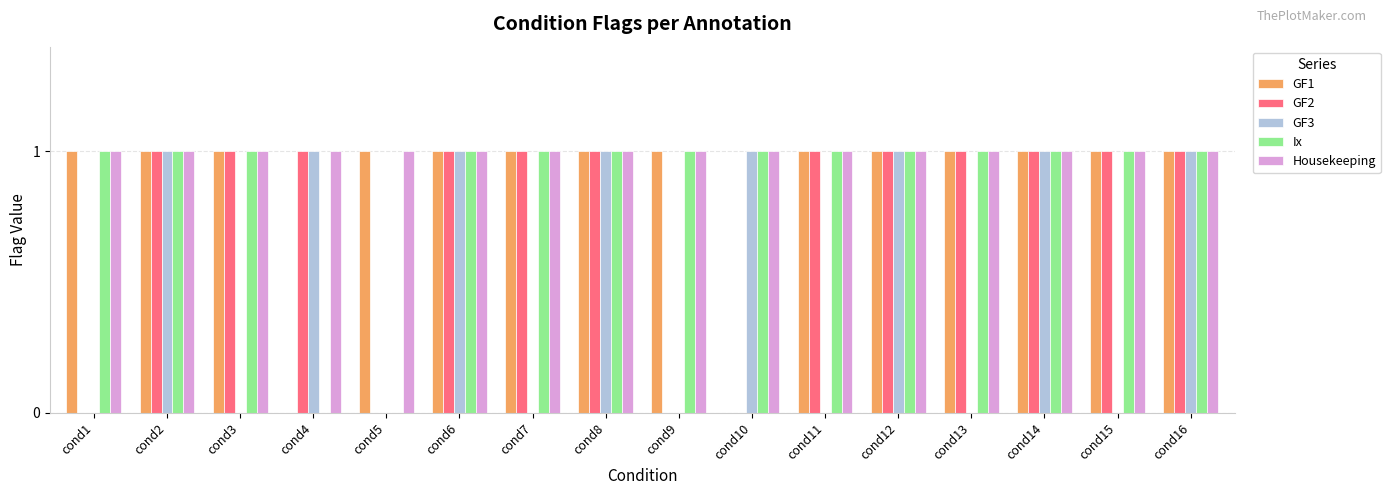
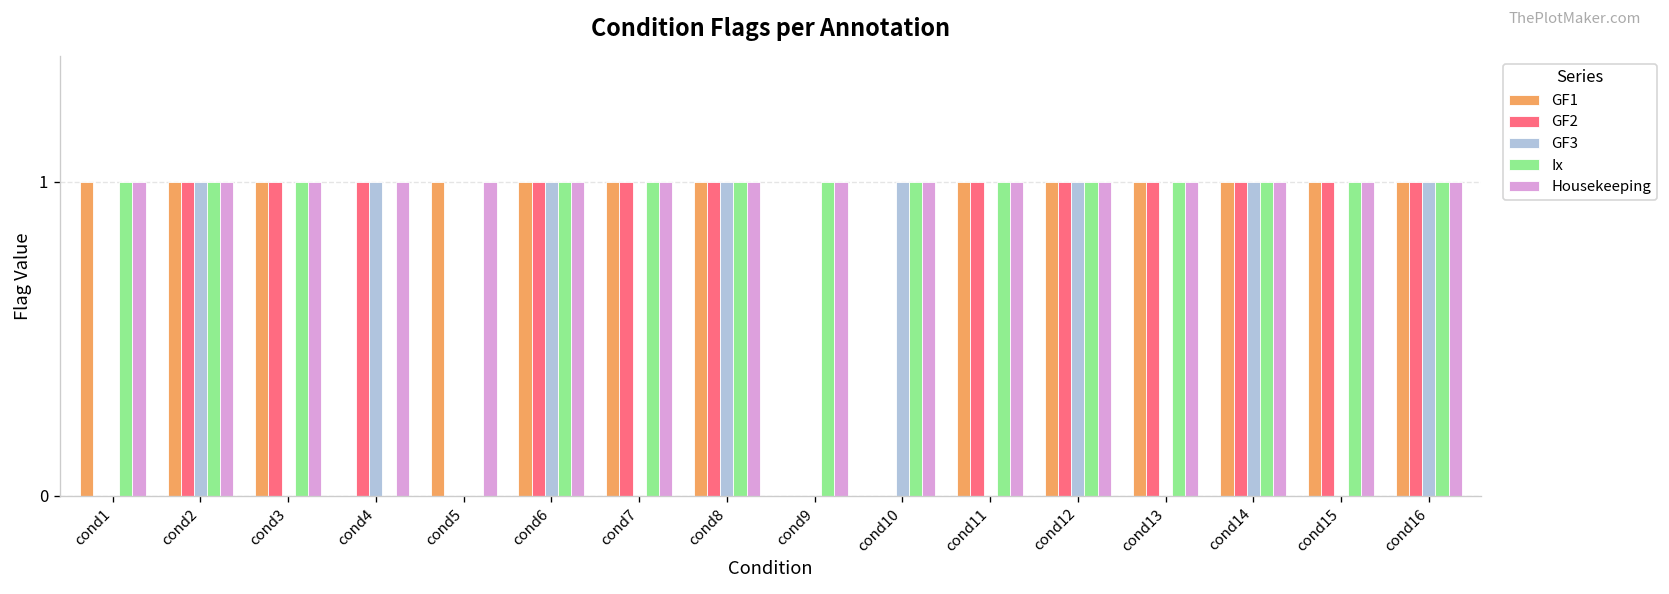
  {
    "GF1": {
      "cond1": 1,
      "cond2": 1,
      "cond3": 1,
      "cond4": 0,
      "cond5": 1,
      "cond6": 1,
      "cond7": 1,
      "cond8": 1,
-     "cond9": 1,
+     "cond9": 0,
      "cond10": 0,
      "cond11": 1,
      "cond12": 1,
      "cond13": 1,
      "cond14": 1,
      "cond15": 1,
      "cond16": 1
    },
    "GF2": {
      "cond1": 0,
      "cond2": 1,
      "cond3": 1,
      "cond4": 1,
      "cond5": 0,
      "cond6": 1,
      "cond7": 1,
      "cond8": 1,
      "cond9": 0,
      "cond10": 0,
      "cond11": 1,
      "cond12": 1,
      "cond13": 1,
      "cond14": 1,
      "cond15": 1,
      "cond16": 1
    },
    "Ix": {
      "cond1": 1,
      "cond2": 1,
      "cond3": 1,
      "cond4": 0,
      "cond5": 0,
      "cond6": 1,
      "cond7": 1,
      "cond8": 1,
      "cond9": 1,
      "cond10": 1,
      "cond11": 1,
      "cond12": 1,
      "cond13": 1,
      "cond14": 1,
      "cond15": 1,
      "cond16": 1
    }
  }
